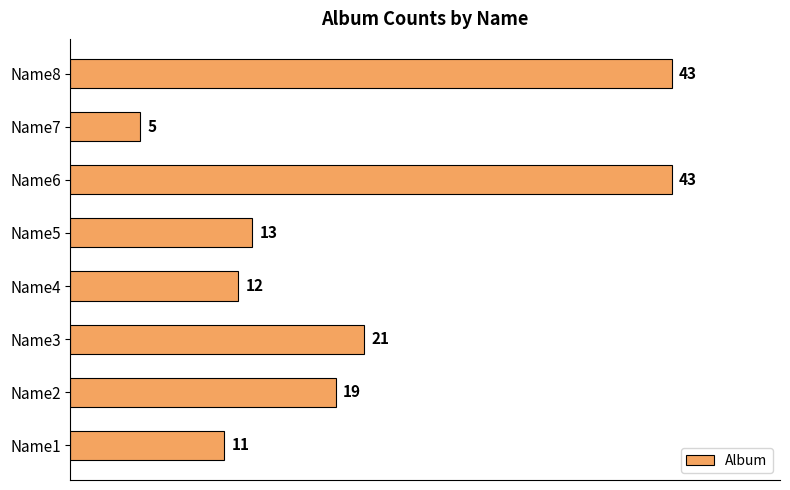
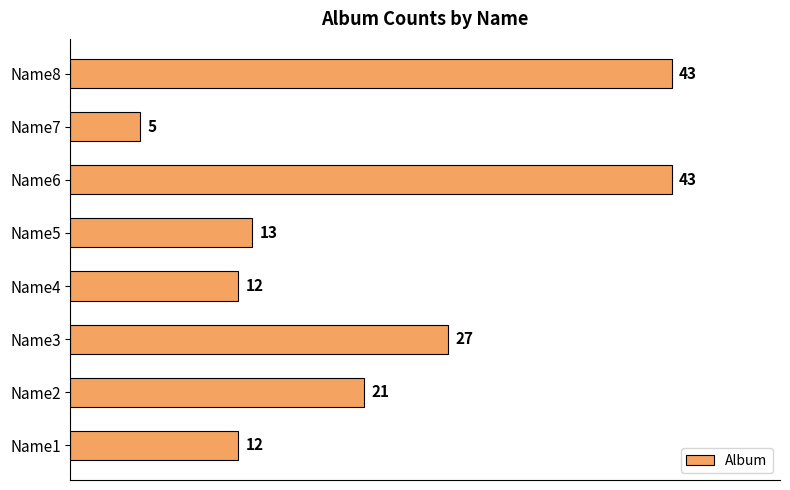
  {
    "Name8": 43,
    "Name7": 5,
    "Name6": 43,
    "Name5": 13,
    "Name4": 12,
-   "Name3": 21,
-   "Name2": 19,
-   "Name1": 11
+   "Name3": 27,
+   "Name2": 21,
+   "Name1": 12
  }
